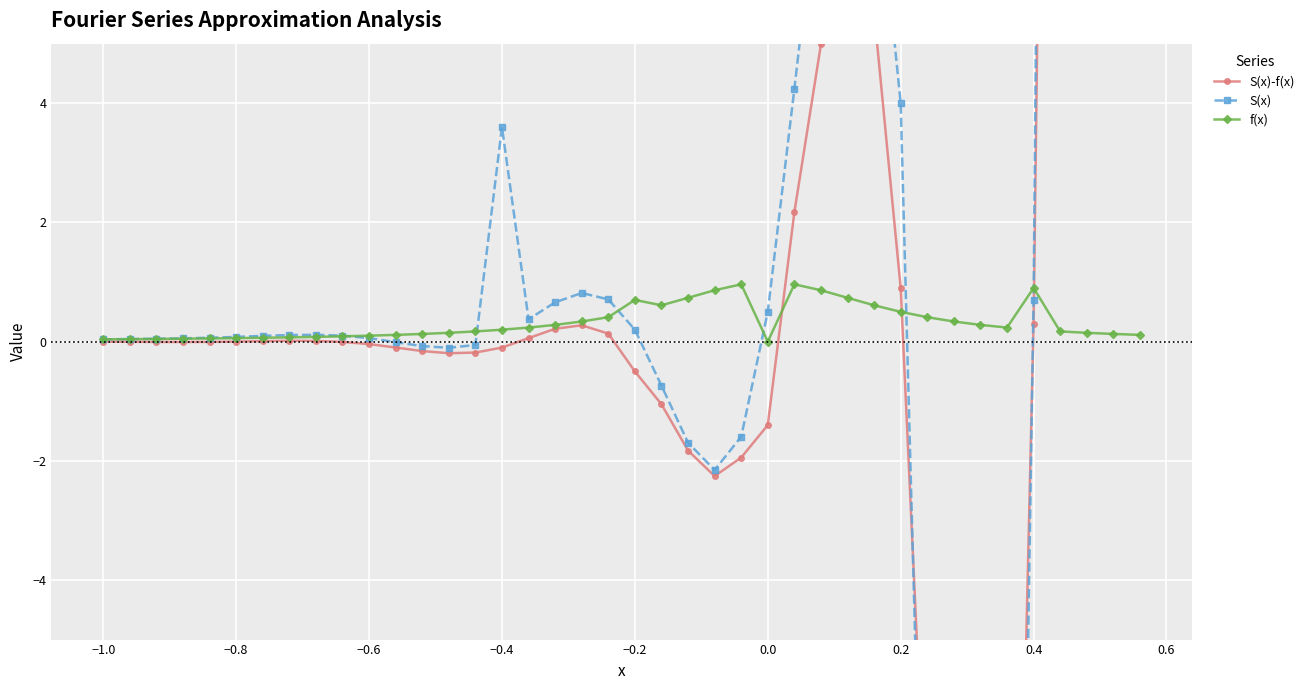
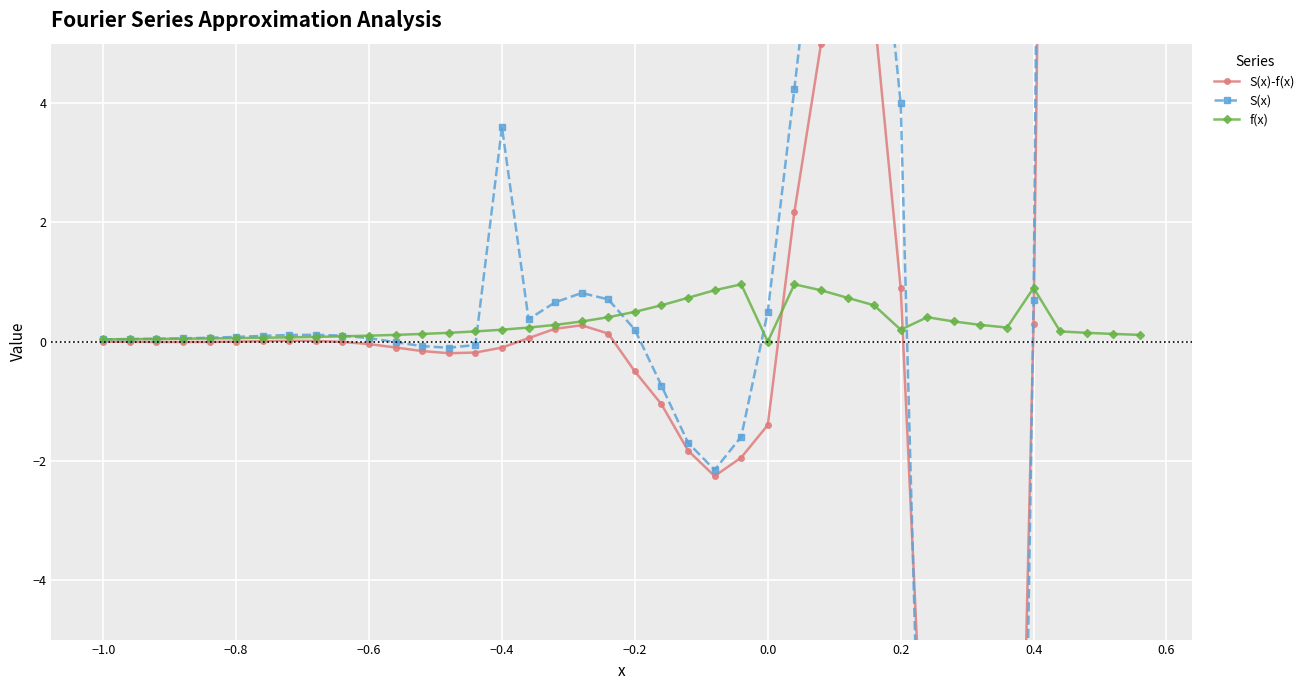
  {
    "S(x)-f(x)": {
      "−0.8": 0.0,
      "−0.6": 0.0,
      "−0.4": -0.1,
      "−0.2": -0.5,
      "0.0": -1.4,
      "0.2": 0.9,
      "0.4": 0.3
    },
    "S(x)": {
      "−0.4": 3.6,
      "−0.2": 0.2,
      "0.0": 0.5,
      "0.2": 4.0,
      "0.4": 0.7
    },
    "f(x)": {
      "−0.4": 0.2,
-     "−0.2": 0.7,
+     "−0.2": 0.5,
      "0.0": 0.0,
-     "0.2": 0.5,
+     "0.2": 0.2,
      "0.4": 0.9
    }
  }
